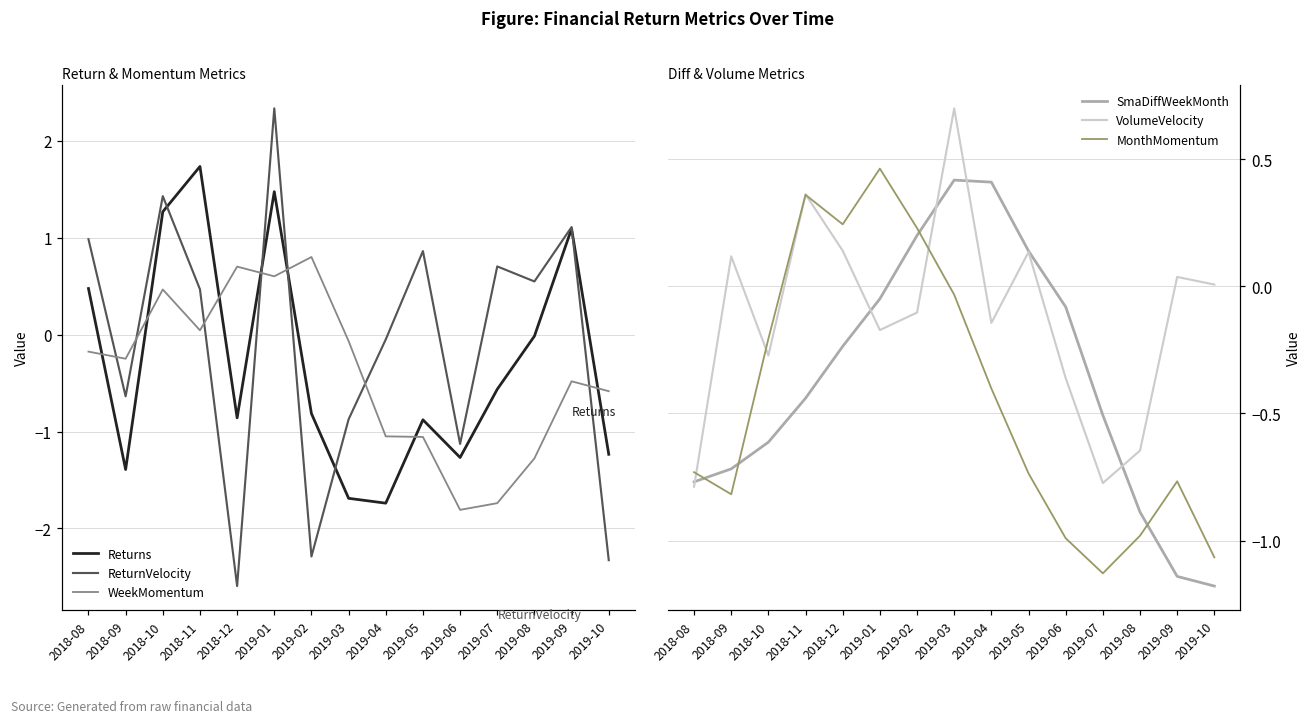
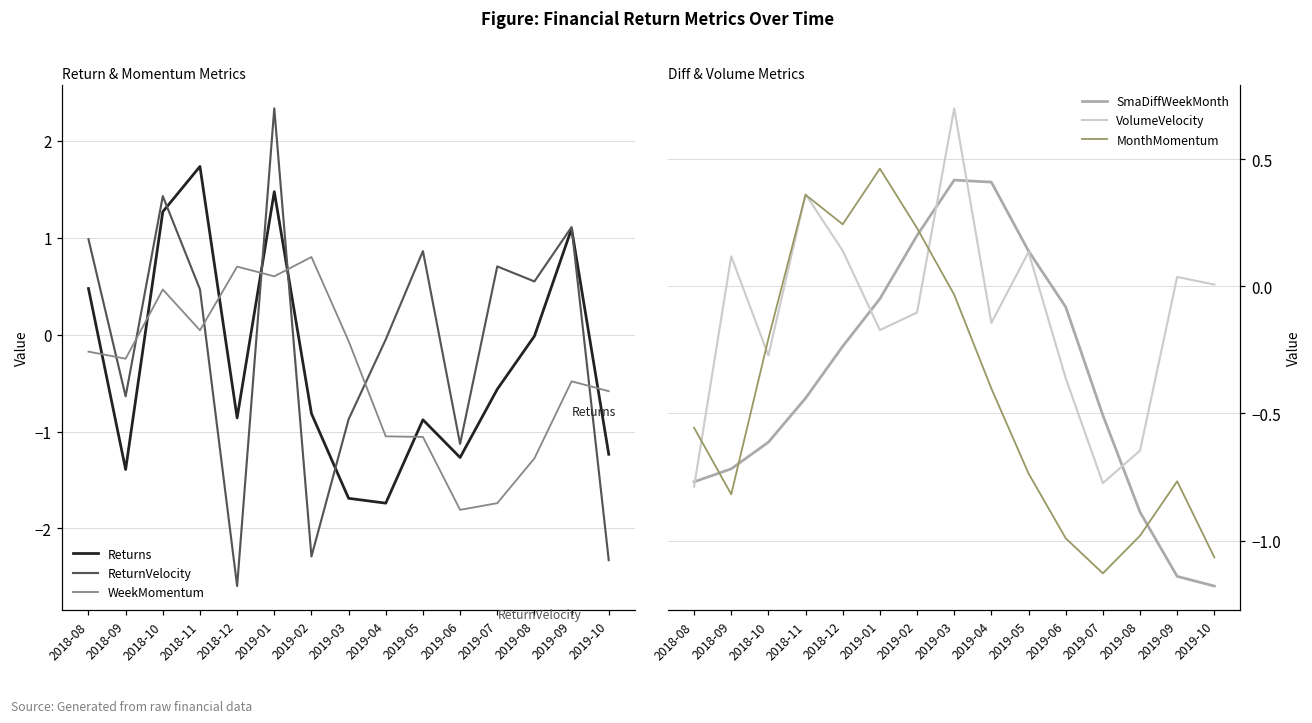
  {
    "Return & Momentum Metrics": {
      "Returns": {
        "2018-08": 0.5,
        "2018-09": -1.4,
        "2018-10": 1.3,
        "2018-11": 1.7,
        "2018-12": -0.9,
        "2019-01": 1.5,
        "2019-02": -0.8,
        "2019-03": -1.7,
        "2019-04": -1.7,
        "2019-05": -0.9,
        "2019-06": -1.3,
        "2019-07": -0.6,
        "2019-08": 0.0,
        "2019-10": -1.2
      },
      "ReturnVelocity": {
        "2018-08": 1.0,
        "2018-09": -0.6,
        "2018-10": 1.4,
        "2018-11": 0.5,
        "2018-12": -2.6,
        "2019-01": 2.3,
        "2019-02": -2.3,
        "2019-03": -0.9,
        "2019-04": -0.1,
        "2019-05": 0.9,
        "2019-06": -1.1,
        "2019-07": 0.7,
        "2019-08": 0.5,
        "2019-10": -2.3
      },
      "WeekMomentum": {
        "2018-08": -0.2,
        "2018-09": -0.2,
        "2018-10": 0.5,
        "2018-11": 0.0,
        "2018-12": 0.7,
        "2019-01": 0.6,
        "2019-02": 0.8,
        "2019-03": -0.1,
        "2019-04": -1.1,
        "2019-05": -1.1,
        "2019-06": -1.8,
        "2019-07": -1.7,
        "2019-08": -1.3,
        "2019-09": -0.5,
        "2019-10": -0.6
      }
    },
    "Diff & Volume Metrics": {
      "MonthMomentum": {
-       "2018-08": -0.73,
+       "2018-08": -0.56,
        "2018-09": -0.82,
        "2018-10": -0.21,
        "2018-12": 0.24,
        "2019-01": 0.46,
        "2019-02": 0.23,
        "2019-03": -0.03,
        "2019-04": -0.40,
        "2019-05": -0.74,
        "2019-06": -0.99,
        "2019-07": -1.13,
        "2019-08": -0.98,
        "2019-09": -0.77,
        "2019-10": -1.07
      }
    }
  }
